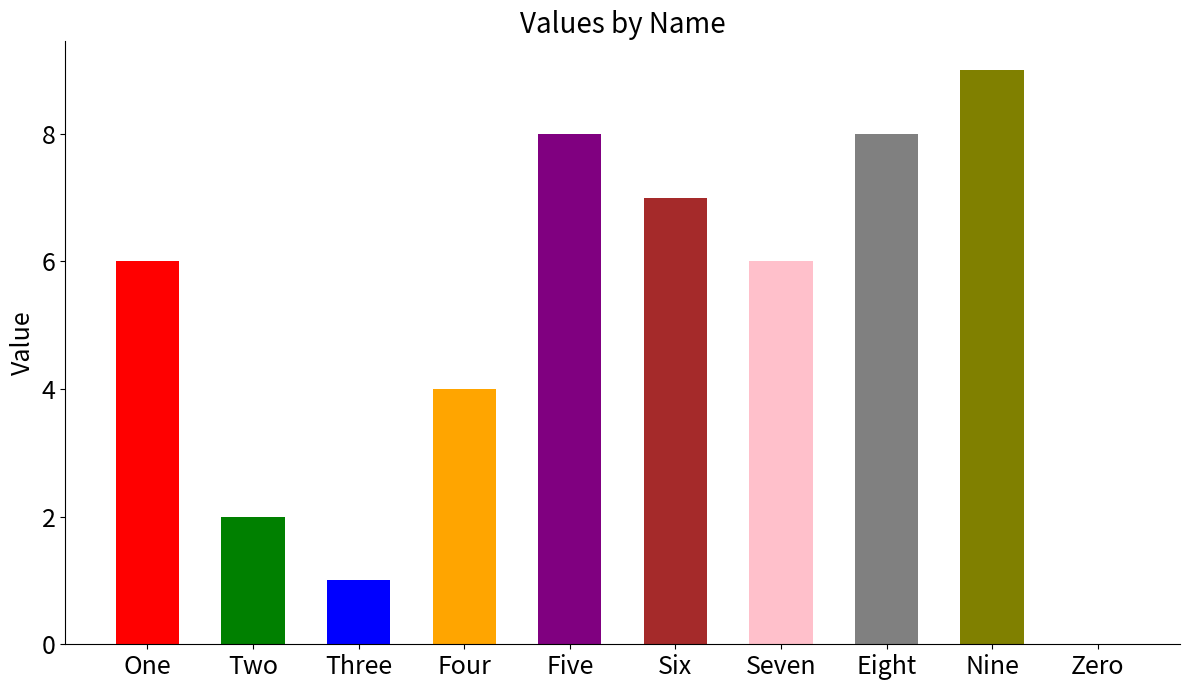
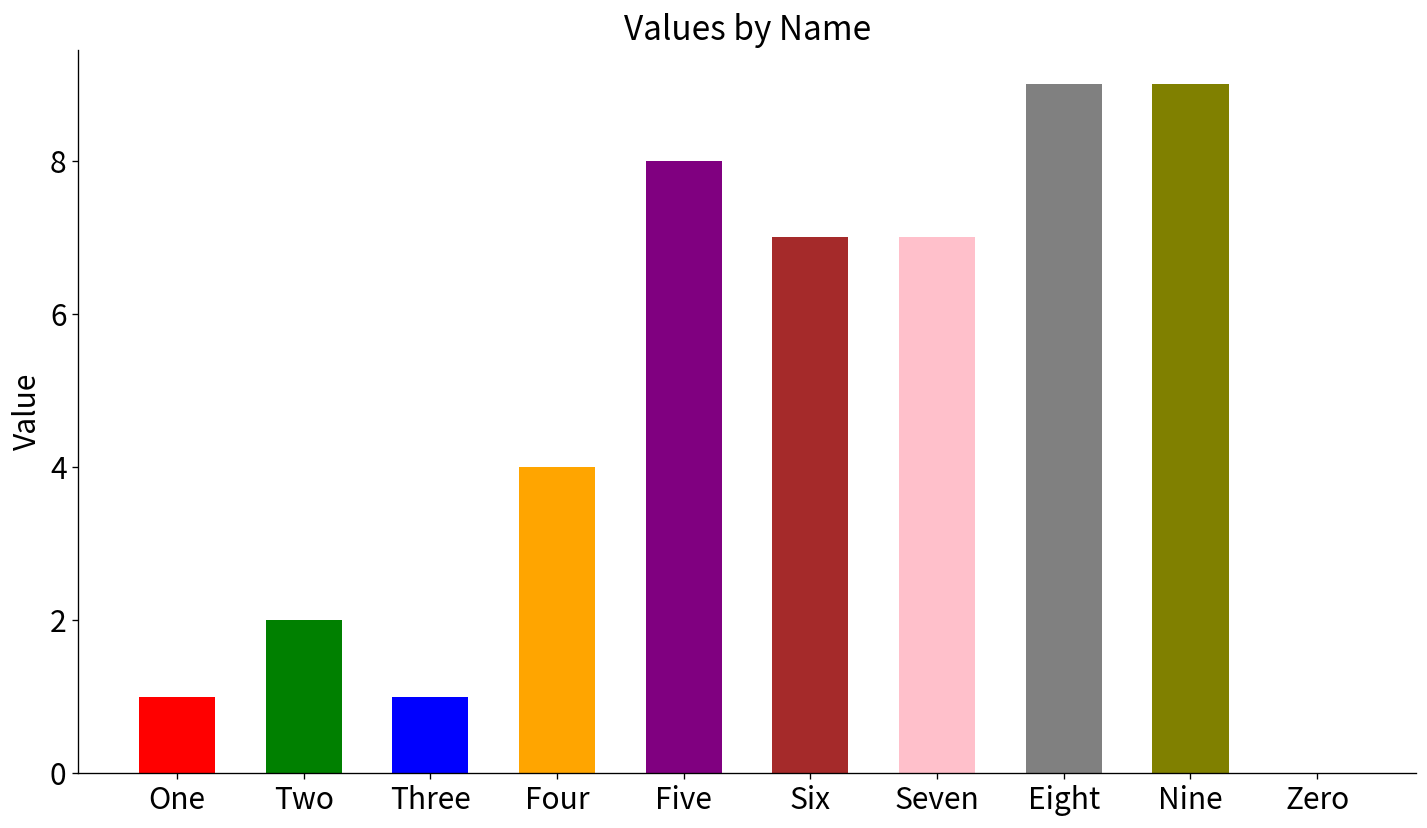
  {
-   "One": 6,
+   "One": 1,
    "Two": 2,
    "Three": 1,
    "Four": 4,
    "Five": 8,
    "Six": 7,
-   "Seven": 6,
-   "Eight": 8,
+   "Seven": 7,
+   "Eight": 9,
    "Nine": 9,
    "Zero": 0
  }
